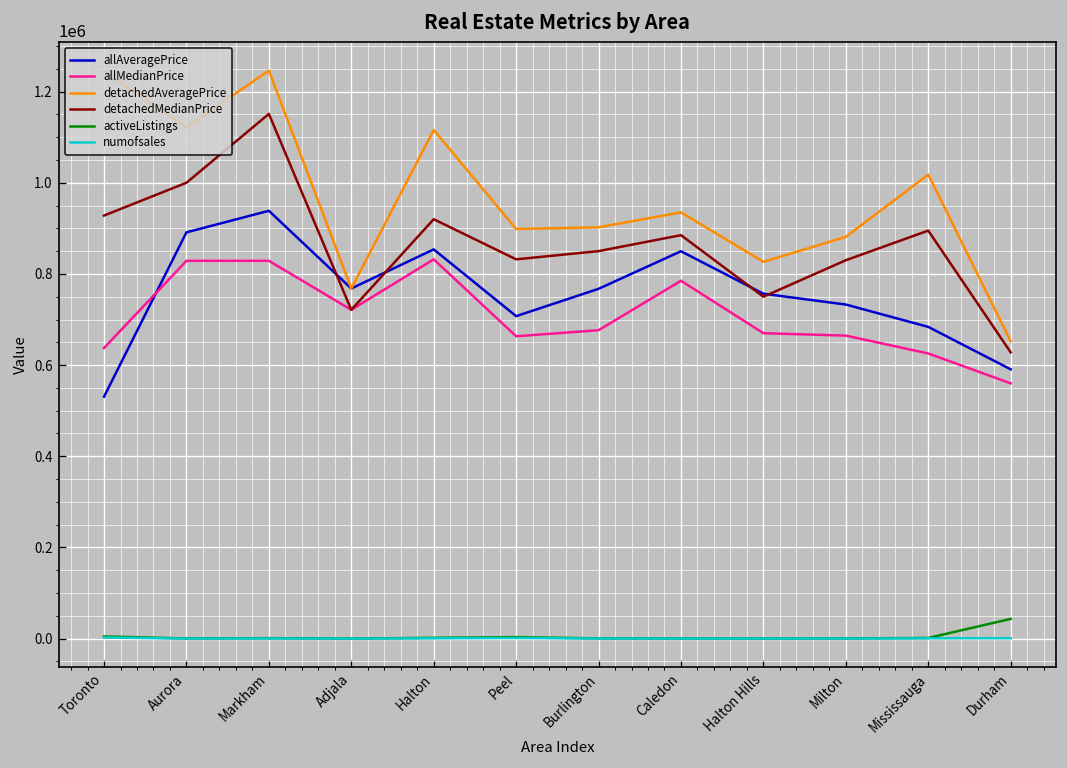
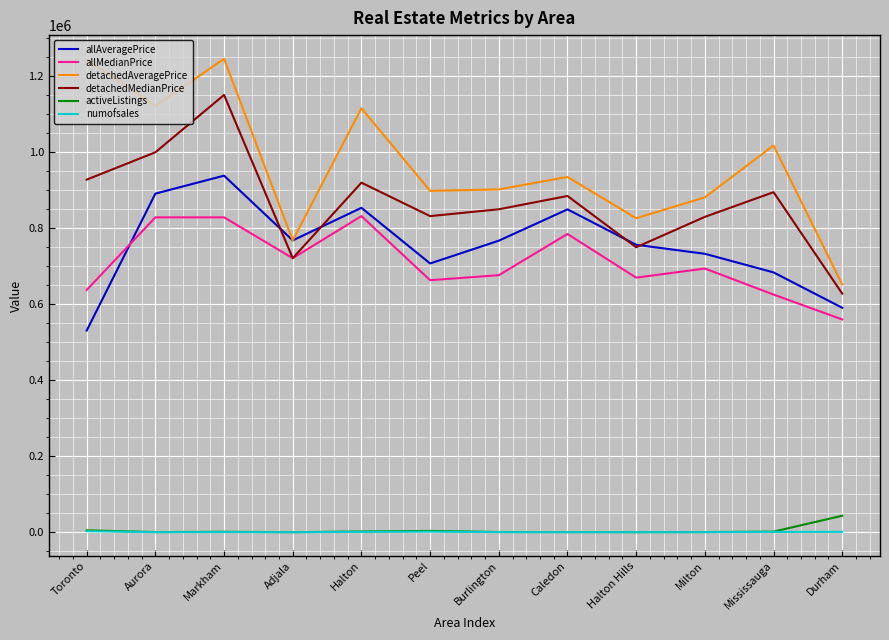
  {
    "allAveragePrice": {
      "Toronto": 530000,
      "Aurora": 890000,
      "Markham": 940000,
      "Halton": 850000,
      "Peel": 710000,
      "Burlington": 770000,
      "Caledon": 850000,
      "Milton": 730000,
      "Mississauga": 680000,
      "Durham": 590000
    },
    "allMedianPrice": {
      "Toronto": 640000,
      "Aurora": 830000,
      "Markham": 830000,
      "Halton": 830000,
      "Peel": 660000,
      "Burlington": 680000,
      "Caledon": 790000,
      "Halton Hills": 670000,
-     "Milton": 660000,
+     "Milton": 690000,
      "Mississauga": 630000,
      "Durham": 560000
    },
    "detachedAveragePrice": {
      "Markham": 1250000,
      "Halton": 1120000,
      "Peel": 900000,
      "Burlington": 900000,
      "Caledon": 940000,
      "Halton Hills": 830000,
      "Milton": 880000,
      "Mississauga": 1020000,
      "Durham": 650000
    },
    "detachedMedianPrice": {
      "Toronto": 930000,
      "Aurora": 1000000,
      "Markham": 1150000,
      "Halton": 920000,
      "Peel": 830000,
      "Burlington": 850000,
      "Caledon": 890000,
      "Milton": 830000,
      "Mississauga": 900000,
      "Durham": 630000
    },
    "activeListings": {
      "Durham": 40000
    },
    "numofsales": {
      "Durham": 0
    }
  }
